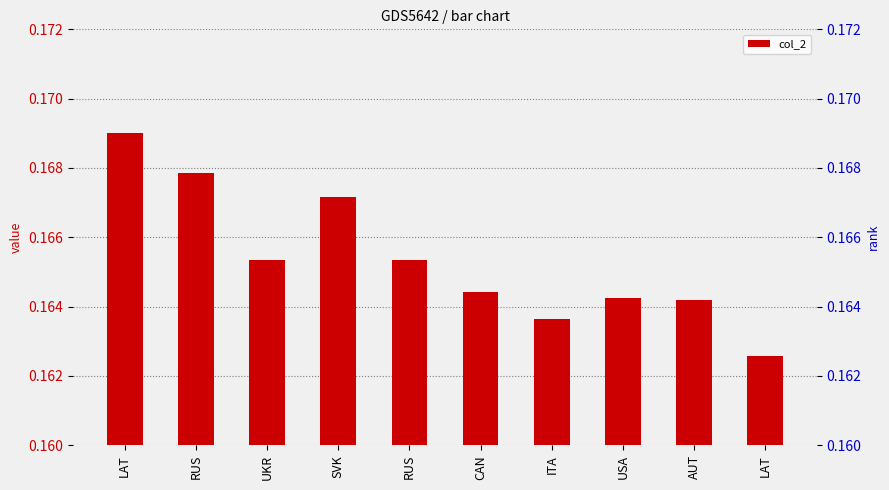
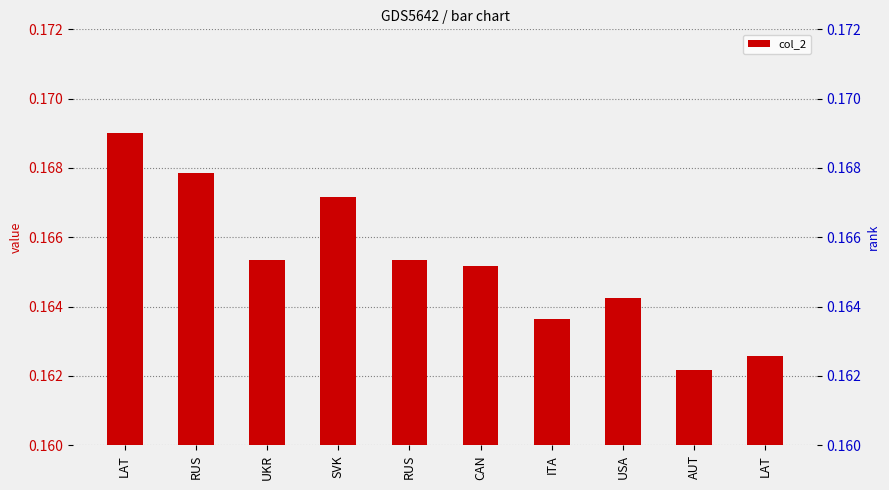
  {
    "UKR": 0.1654,
    "SVK": 0.1672,
-   "CAN": 0.1644,
+   "CAN": 0.1652,
    "ITA": 0.1636,
    "USA": 0.1643,
-   "AUT": 0.1642
+   "AUT": 0.1622
  }
